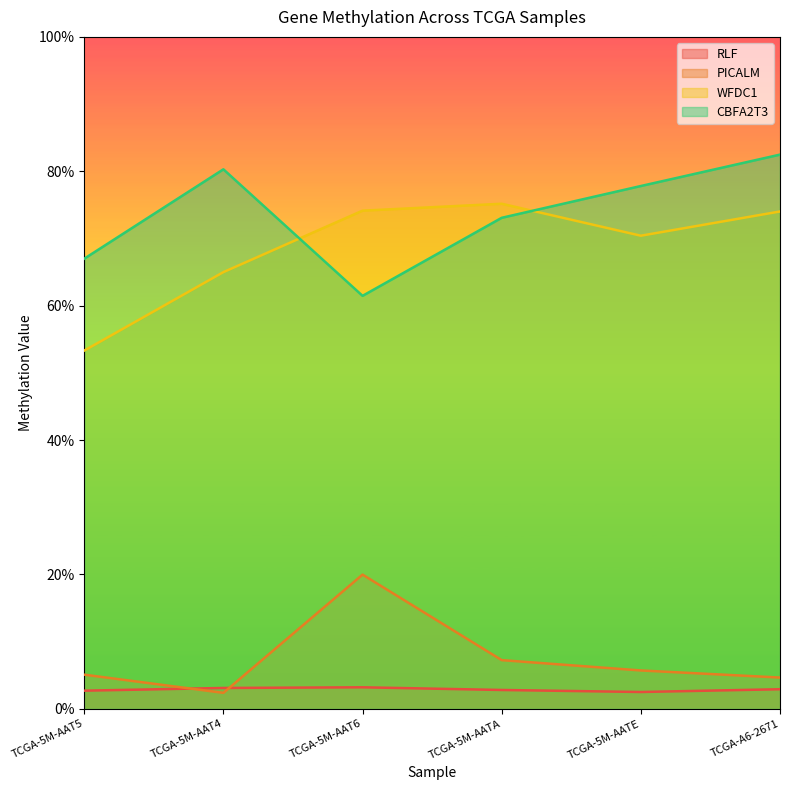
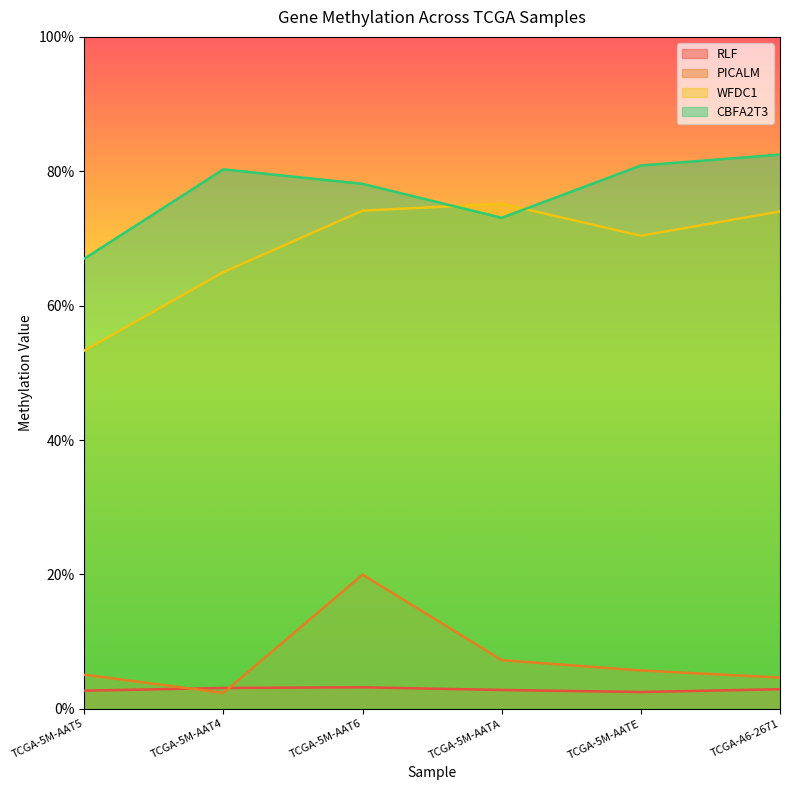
  {
    "CBFA2T3": {
      "TCGA-5M-AAT5": "67%",
      "TCGA-5M-AAT4": "80%",
-     "TCGA-5M-AAT6": "61%",
+     "TCGA-5M-AAT6": "78%",
      "TCGA-5M-AATA": "73%",
-     "TCGA-5M-AATE": "78%",
+     "TCGA-5M-AATE": "81%",
      "TCGA-A6-2671": "82%"
    }
  }
